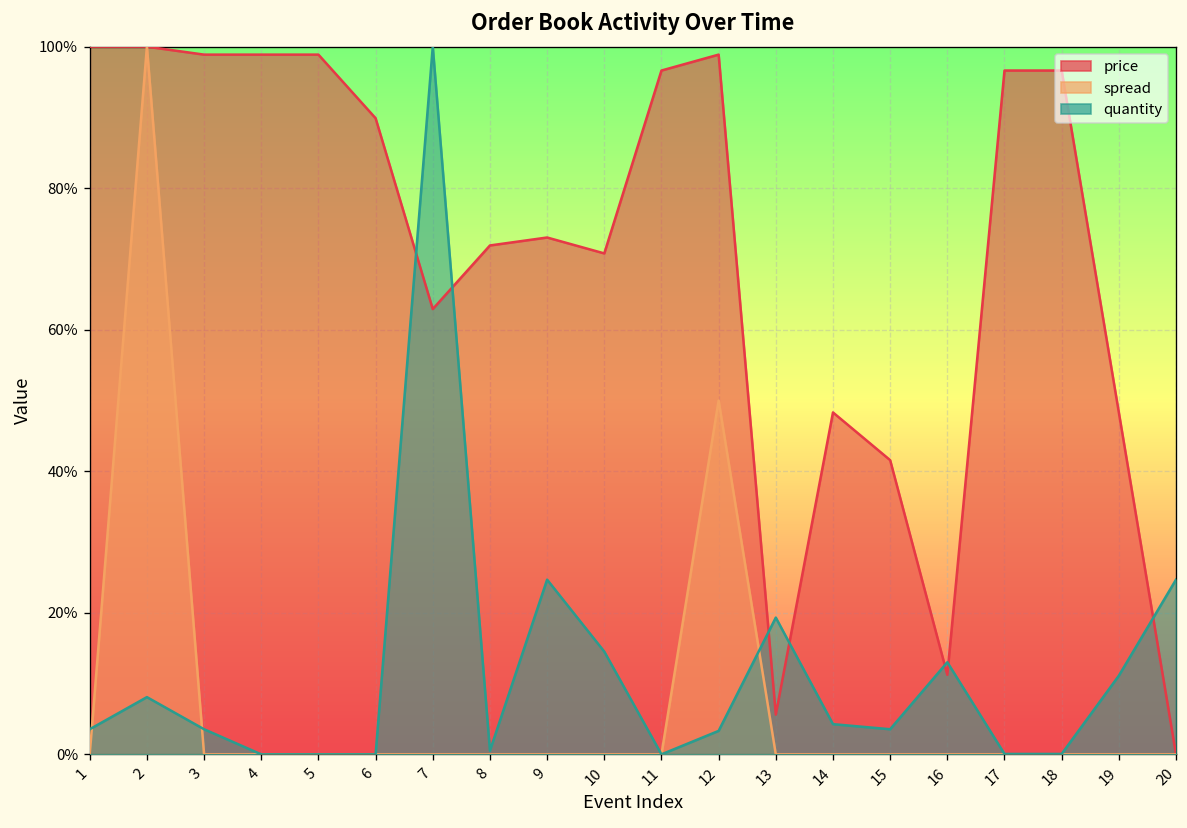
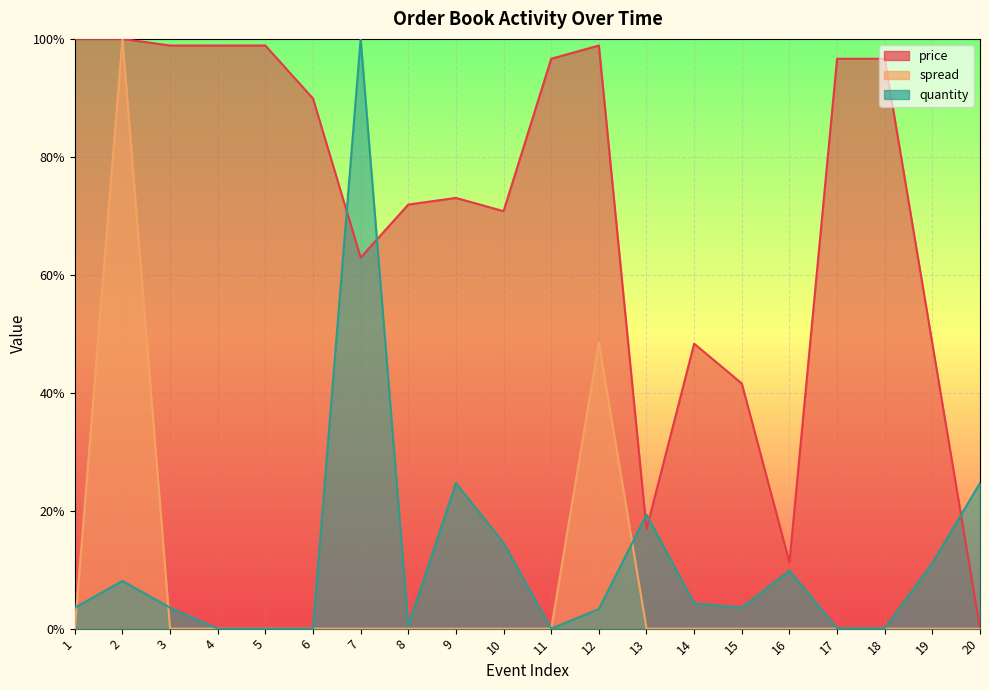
  {
    "price": {
      "1": "100%",
      "3": "99%",
      "4": "99%",
      "5": "99%",
      "6": "90%",
      "7": "63%",
      "8": "72%",
      "9": "73%",
      "10": "71%",
      "11": "97%",
      "12": "99%",
-     "13": "6%",
+     "13": "17%",
      "14": "48%",
      "15": "42%",
      "16": "11%",
      "17": "97%",
      "19": "48%"
    },
    "spread": {
      "1": "0%",
      "3": "0%",
      "7": "0%",
      "8": "0%",
      "9": "0%",
      "10": "0%",
-     "12": "50%",
+     "12": "49%",
      "13": "0%",
      "14": "0%",
      "15": "0%",
      "16": "0%",
      "19": "0%"
    },
    "quantity": {
      "1": "4%",
      "2": "8%",
      "3": "4%",
      "7": "100%",
      "8": "1%",
      "9": "25%",
      "10": "15%",
      "12": "3%",
      "13": "19%",
      "14": "4%",
      "15": "4%",
-     "16": "13%",
+     "16": "10%",
      "19": "11%",
      "20": "25%"
    }
  }
